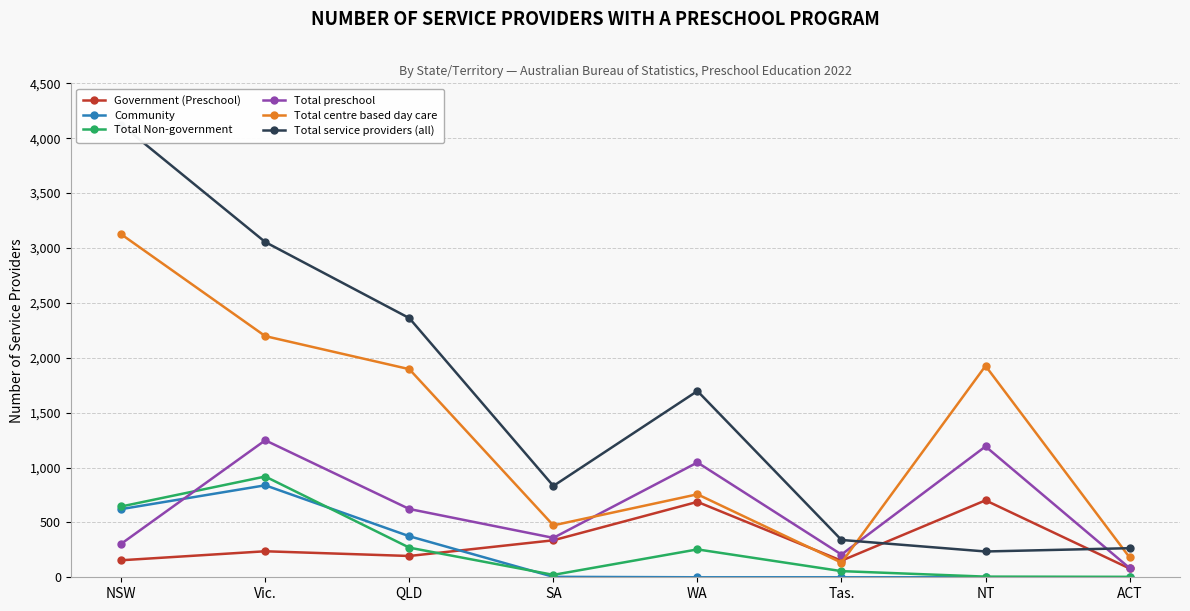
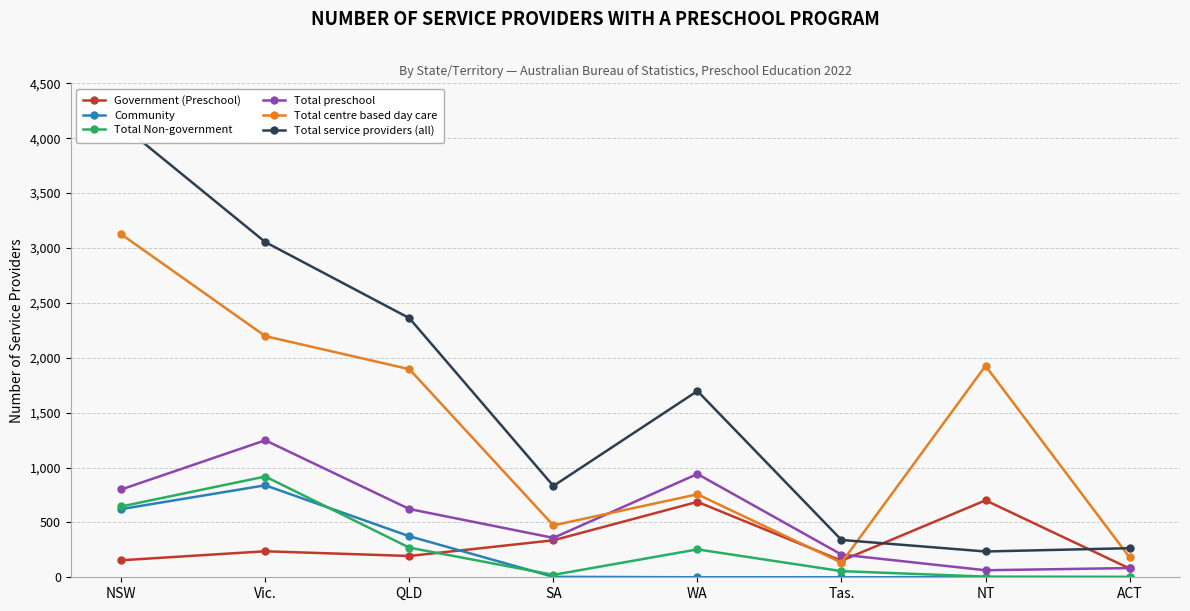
  {
    "Government (Preschool)": {
      "NSW": "160",
      "Vic.": "240",
      "QLD": "190",
      "WA": "690",
      "NT": "700"
    },
    "Community": {
      "NSW": "620",
      "Vic.": "840",
      "QLD": "370",
      "WA": "0",
      "Tas.": "0"
    },
    "Total Non-government": {
      "NSW": "650",
      "Vic.": "920",
      "QLD": "270",
      "WA": "250",
      "Tas.": "60"
    },
    "Total preschool": {
-     "NSW": "310",
+     "NSW": "800",
      "Vic.": "1,250",
      "QLD": "620",
-     "WA": "1,050",
+     "WA": "940",
      "Tas.": "210",
-     "NT": "1,190"
+     "NT": "60"
    },
    "Total centre based day care": {
      "NSW": "3,130",
      "Vic.": "2,200",
      "QLD": "1,900",
      "SA": "470",
      "WA": "760",
      "NT": "1,930",
      "ACT": "180"
    },
    "Total service providers (all)": {
      "Vic.": "3,050",
      "QLD": "2,360",
      "SA": "830",
      "WA": "1,700",
      "Tas.": "340",
      "NT": "240",
      "ACT": "270"
    }
  }
